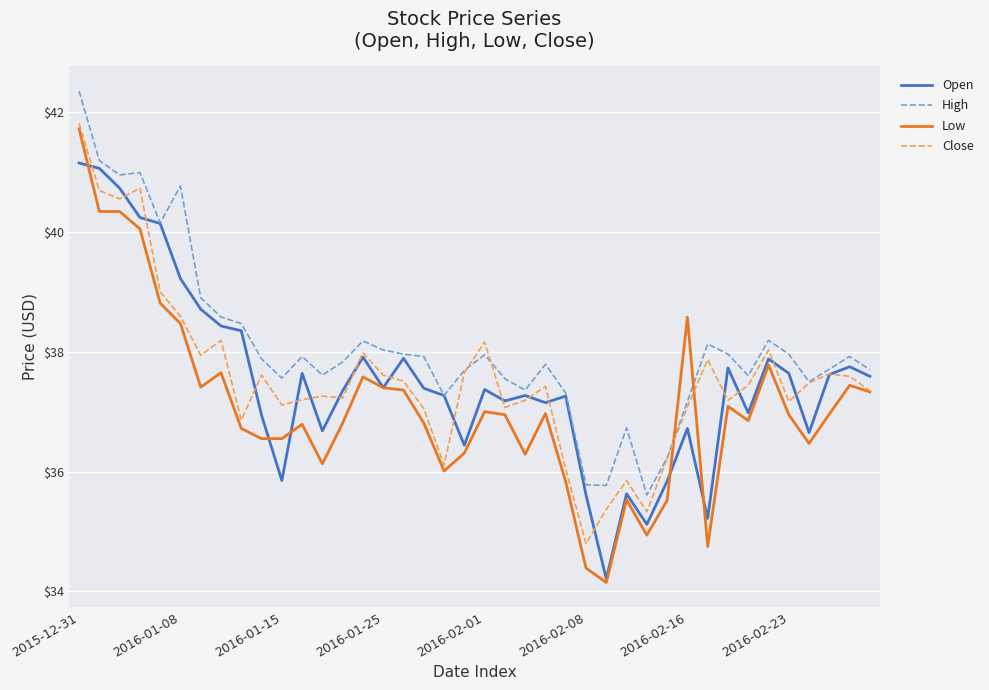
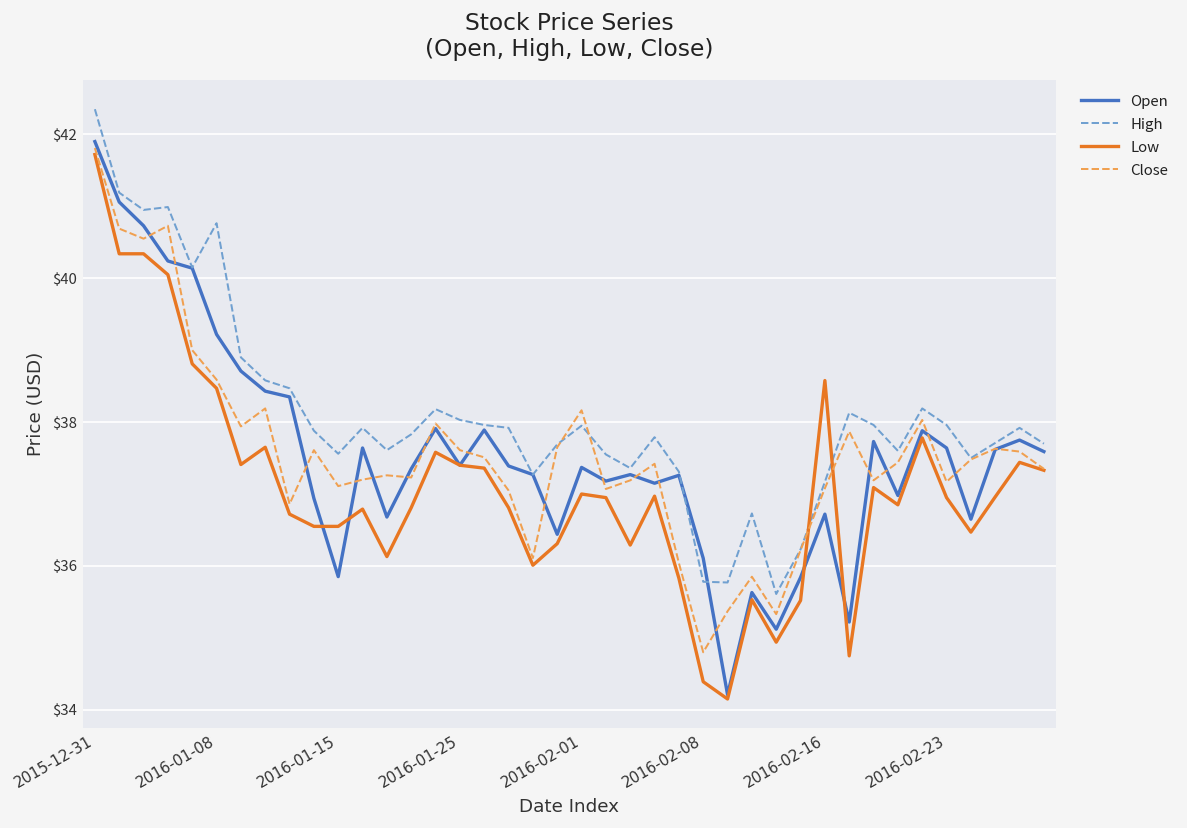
  {
    "Open": {
-     "2015-12-31": "$41.1",
+     "2015-12-31": "$41.9",
      "2016-01-08": "$39.2",
      "2016-01-15": "$35.9",
      "2016-02-01": "$37.4",
-     "2016-02-08": "$35.6",
+     "2016-02-08": "$36.1",
      "2016-02-16": "$36.7",
      "2016-02-23": "$37.6"
    },
    "High": {
      "2015-12-31": "$42.3",
      "2016-01-08": "$40.8",
      "2016-01-15": "$37.6",
      "2016-01-25": "$38.0",
      "2016-02-01": "$38.0",
      "2016-02-08": "$35.8",
      "2016-02-16": "$37.2",
      "2016-02-23": "$38.0"
    },
    "Low": {
      "2015-12-31": "$41.7",
      "2016-01-08": "$38.5",
      "2016-01-15": "$36.5",
      "2016-02-01": "$37.0",
      "2016-02-08": "$34.4",
      "2016-02-16": "$38.6",
      "2016-02-23": "$37.0"
    },
    "Close": {
      "2015-12-31": "$41.8",
      "2016-01-08": "$38.6",
      "2016-01-15": "$37.1",
      "2016-01-25": "$37.6",
      "2016-02-01": "$38.2",
      "2016-02-08": "$34.8",
      "2016-02-16": "$37.1",
      "2016-02-23": "$37.2"
    }
  }
